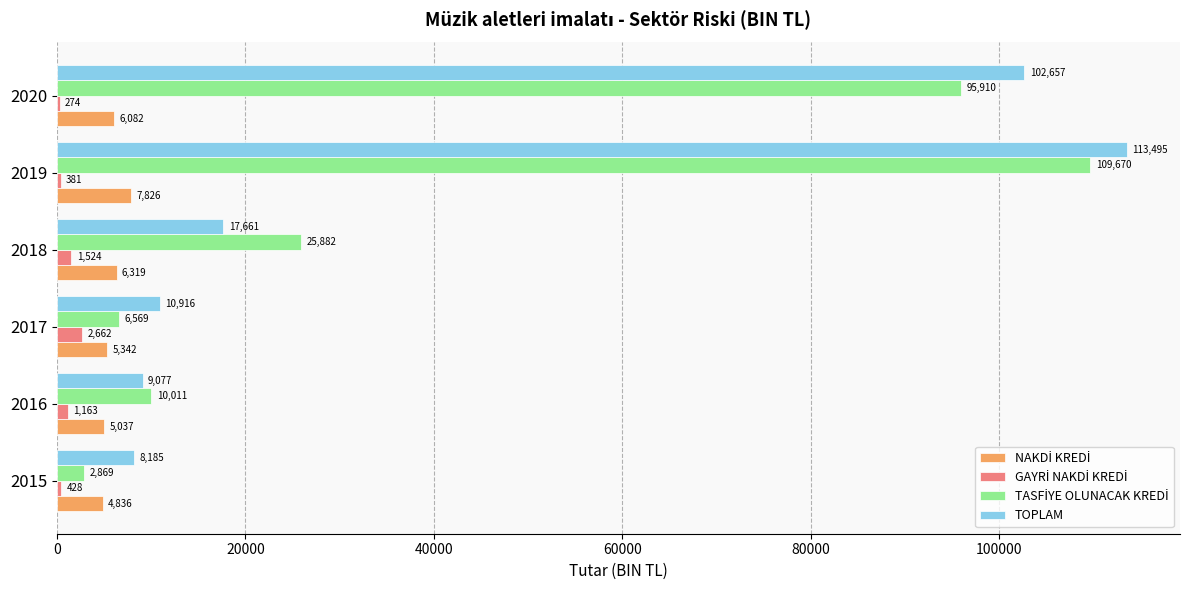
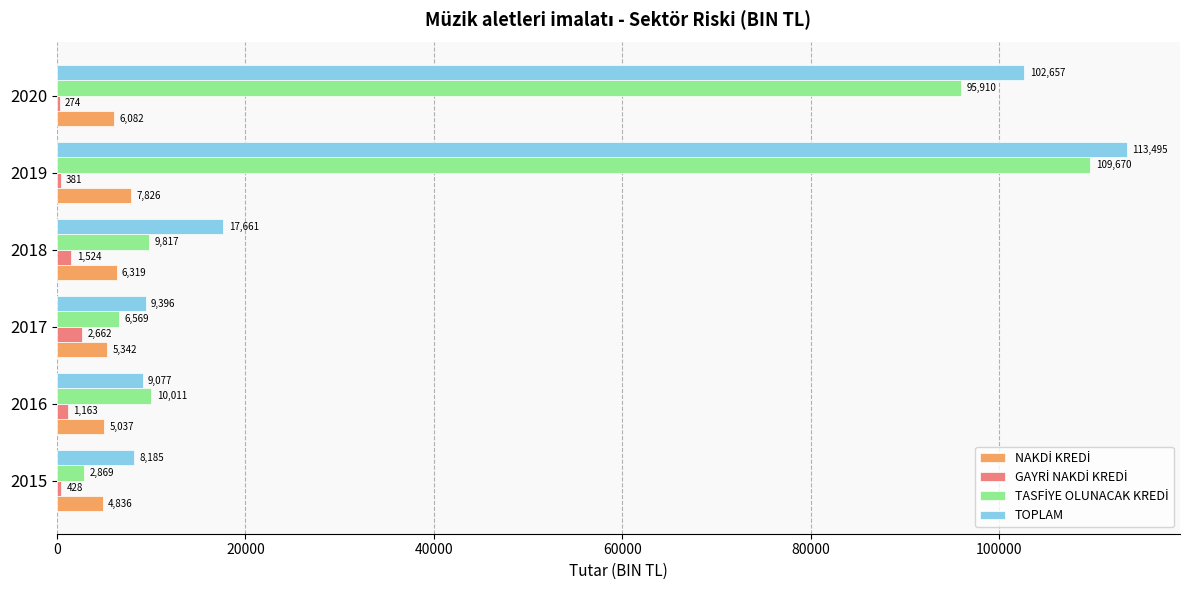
  {
    "TASFİYE OLUNACAK KREDİ": {
      "2020": "95,910",
      "2019": "109,670",
-     "2018": "25,882",
+     "2018": "9,817",
      "2017": "6,569",
      "2016": "10,011",
      "2015": "2,869"
    },
    "TOPLAM": {
      "2020": "102,657",
      "2019": "113,495",
      "2018": "17,661",
-     "2017": "10,916",
+     "2017": "9,396",
      "2016": "9,077",
      "2015": "8,185"
    }
  }
